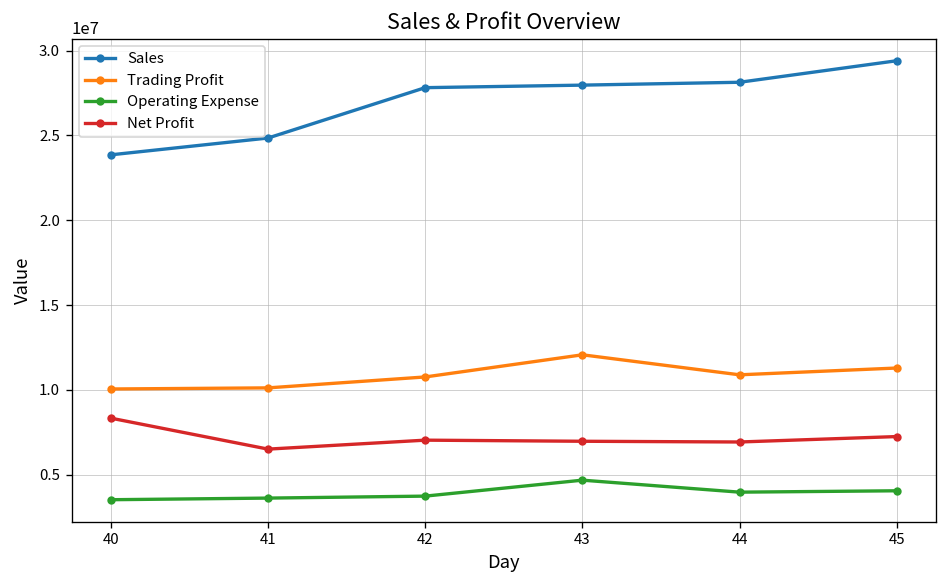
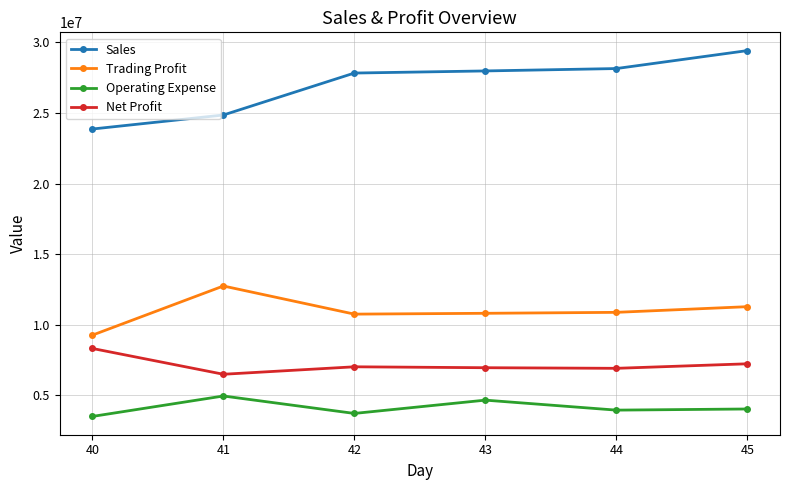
  {
    "Sales": {
      "40": 23900000,
      "41": 24800000,
      "42": 27800000,
      "43": 28000000,
      "44": 28100000,
      "45": 29400000
    },
    "Trading Profit": {
-     "40": 10000000,
-     "41": 10100000,
+     "40": 9300000,
+     "41": 12700000,
      "42": 10800000,
-     "43": 12100000,
+     "43": 10800000,
      "44": 10900000,
      "45": 11300000
    },
    "Operating Expense": {
      "40": 3500000,
-     "41": 3600000,
+     "41": 5000000,
      "42": 3700000,
      "43": 4700000,
      "44": 4000000,
      "45": 4000000
    },
    "Net Profit": {
      "40": 8300000,
      "41": 6500000,
      "42": 7000000,
      "43": 7000000,
      "44": 6900000,
      "45": 7200000
    }
  }
